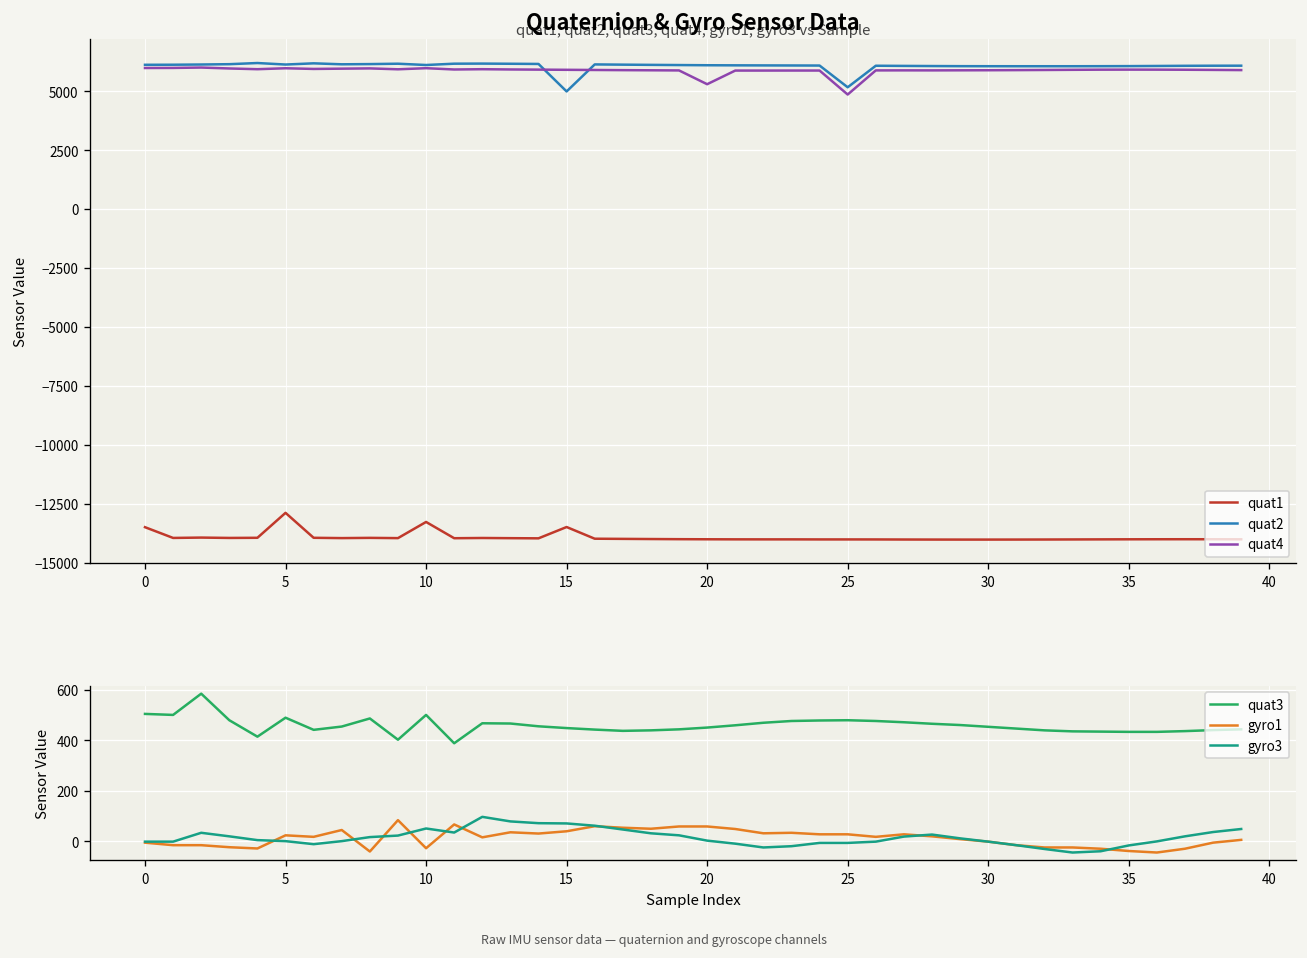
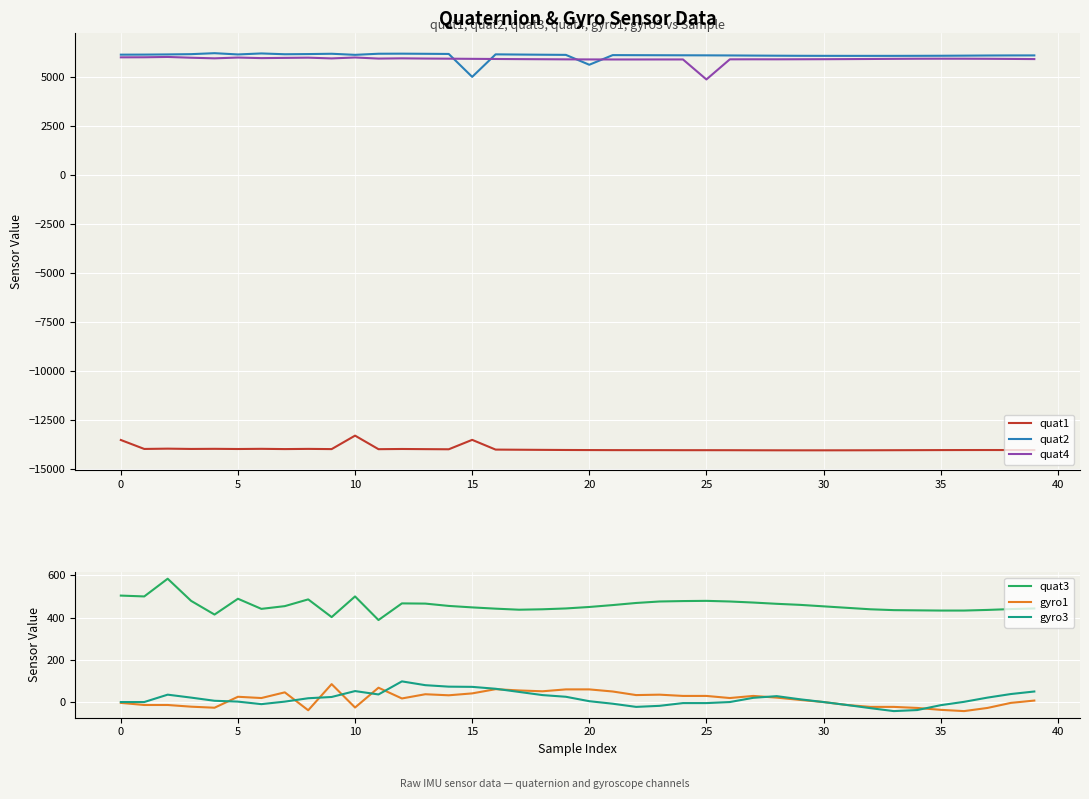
  {
    "Quaternion & Gyro Sensor Data": {
      "quat1": {
        "0": -13500,
-       "5": -12900,
+       "5": -14000,
        "10": -13300,
        "15": -13500,
        "20": -14000,
        "25": -14000,
        "30": -14000,
        "35": -14000
      },
      "quat2": {
        "0": 6100,
        "5": 6100,
        "10": 6100,
        "15": 5000,
-       "20": 6100,
-       "25": 5200,
+       "20": 5600,
+       "25": 6100,
        "30": 6100,
        "35": 6100
      },
      "quat4": {
        "0": 6000,
        "5": 6000,
        "10": 6000,
        "15": 5900,
-       "20": 5300,
+       "20": 5900,
        "25": 4900,
        "30": 5900,
        "35": 5900
      }
    }
  }
